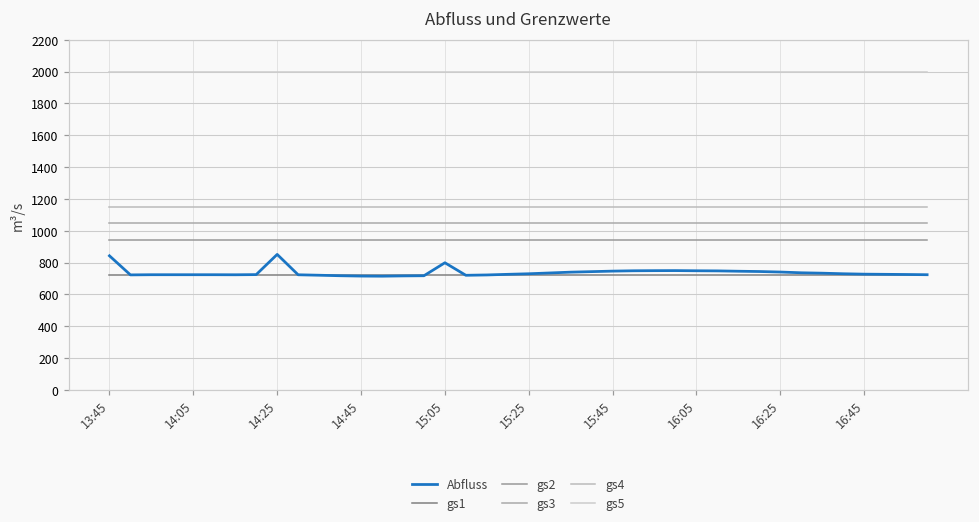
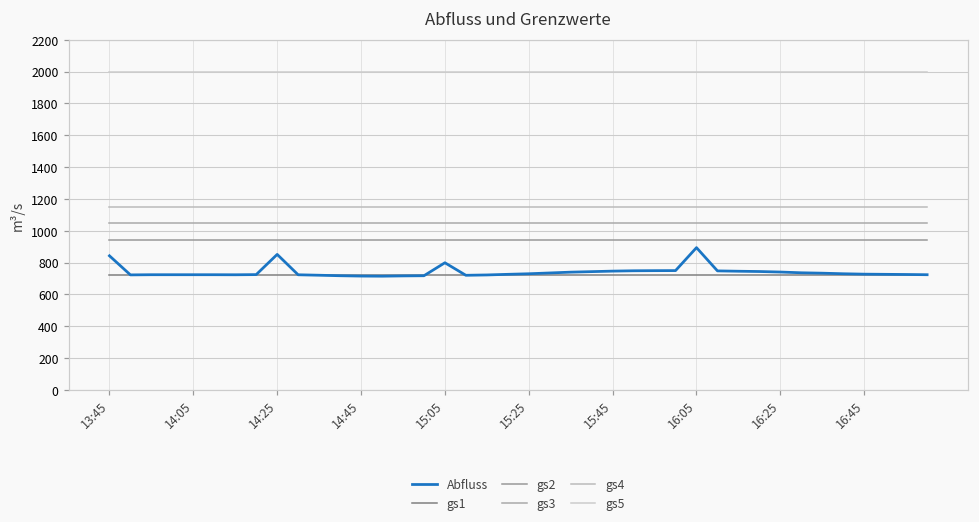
  {
    "Abfluss": {
      "13:45": 840,
      "14:25": 850,
      "15:05": 800,
      "15:45": 750,
-     "16:05": 750,
+     "16:05": 890,
      "16:25": 740
    }
  }
